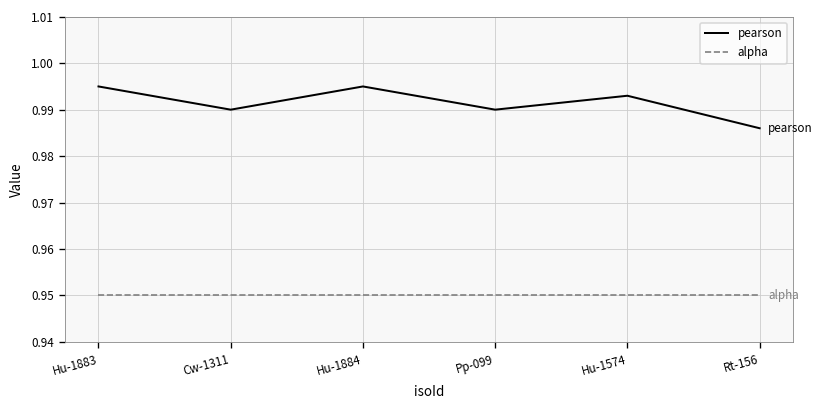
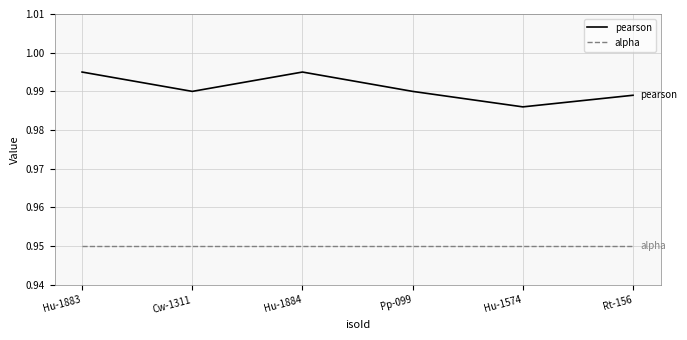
  {
    "pearson": {
      "Hu-1883": 0.995,
      "Cw-1311": 0.990,
      "Hu-1884": 0.995,
      "Pp-099": 0.990,
-     "Hu-1574": 0.993,
-     "Rt-156": 0.986
+     "Hu-1574": 0.986,
+     "Rt-156": 0.989
    },
    "alpha": {
      "Hu-1883": 0.950,
      "Cw-1311": 0.950,
      "Hu-1884": 0.950,
      "Pp-099": 0.950,
      "Hu-1574": 0.950,
      "Rt-156": 0.950
    }
  }
